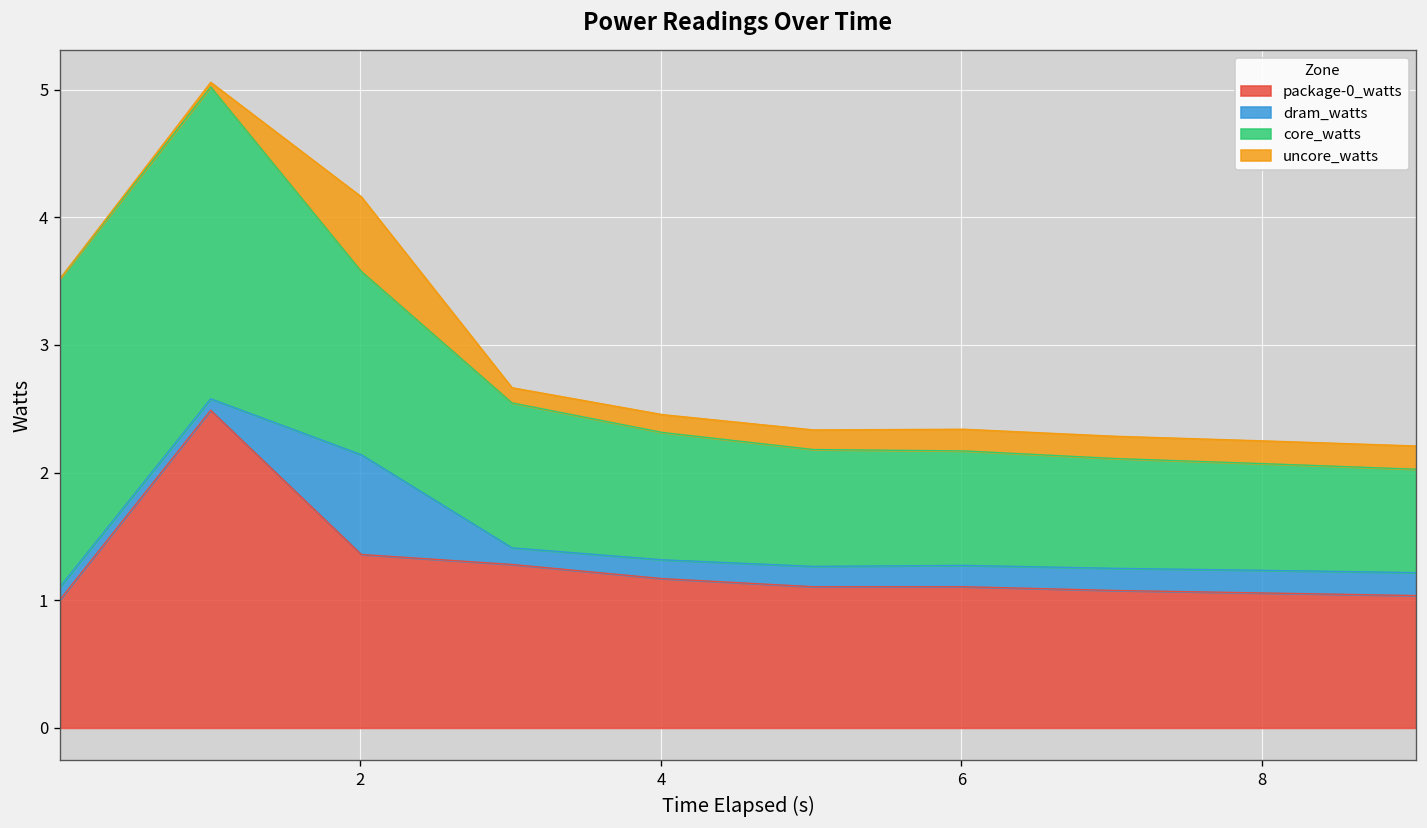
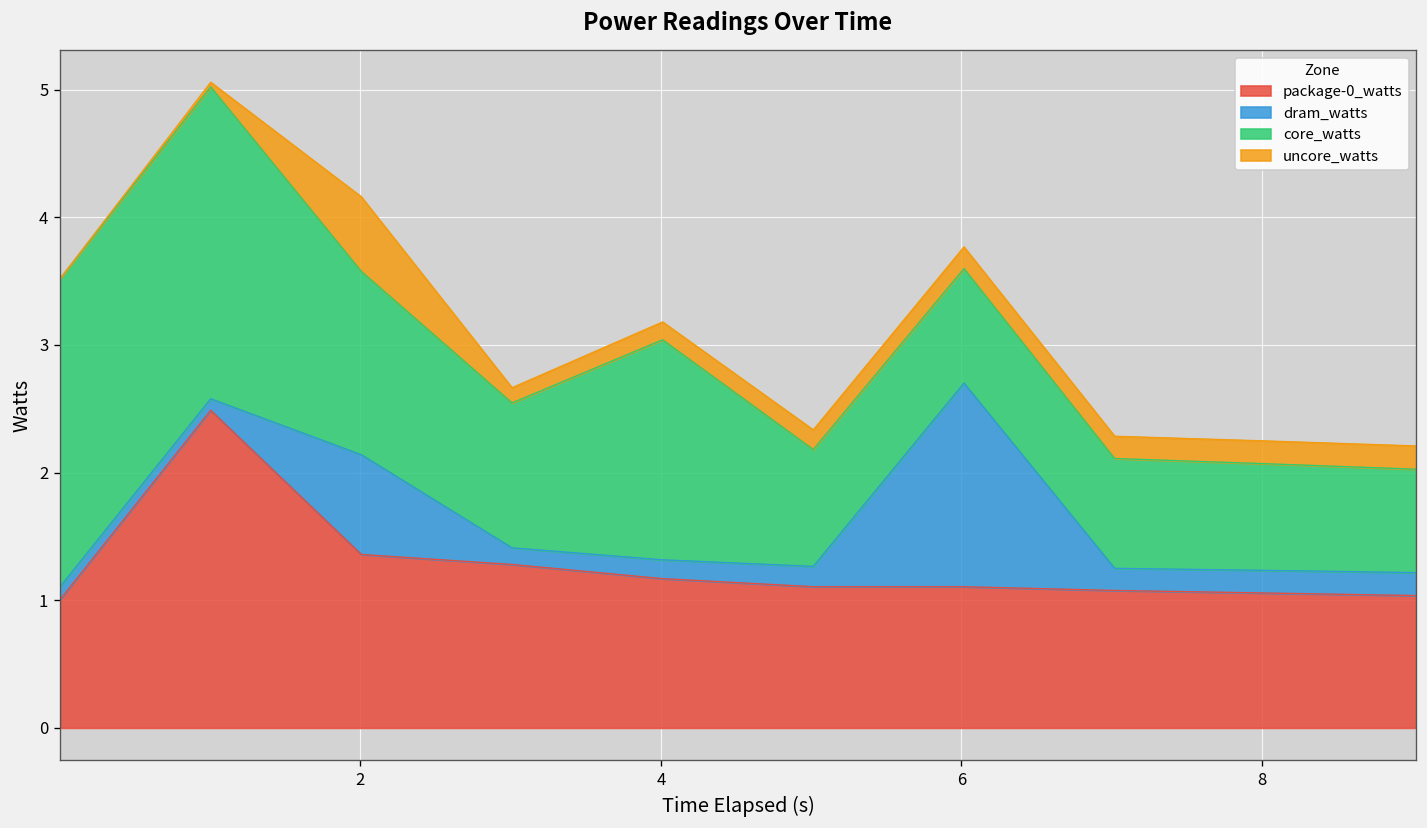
  {
    "package-0_watts": {
      "2": 1.36,
      "4": 1.17,
      "6": 1.11
    },
    "dram_watts": {
      "2": 0.78,
      "4": 0.15,
-     "6": 0.17
+     "6": 1.59
    },
    "core_watts": {
      "2": 1.44,
-     "4": 1.00,
+     "4": 1.72,
      "6": 0.90
    },
    "uncore_watts": {
      "2": 0.58,
      "4": 0.14,
      "6": 0.17
    }
  }
